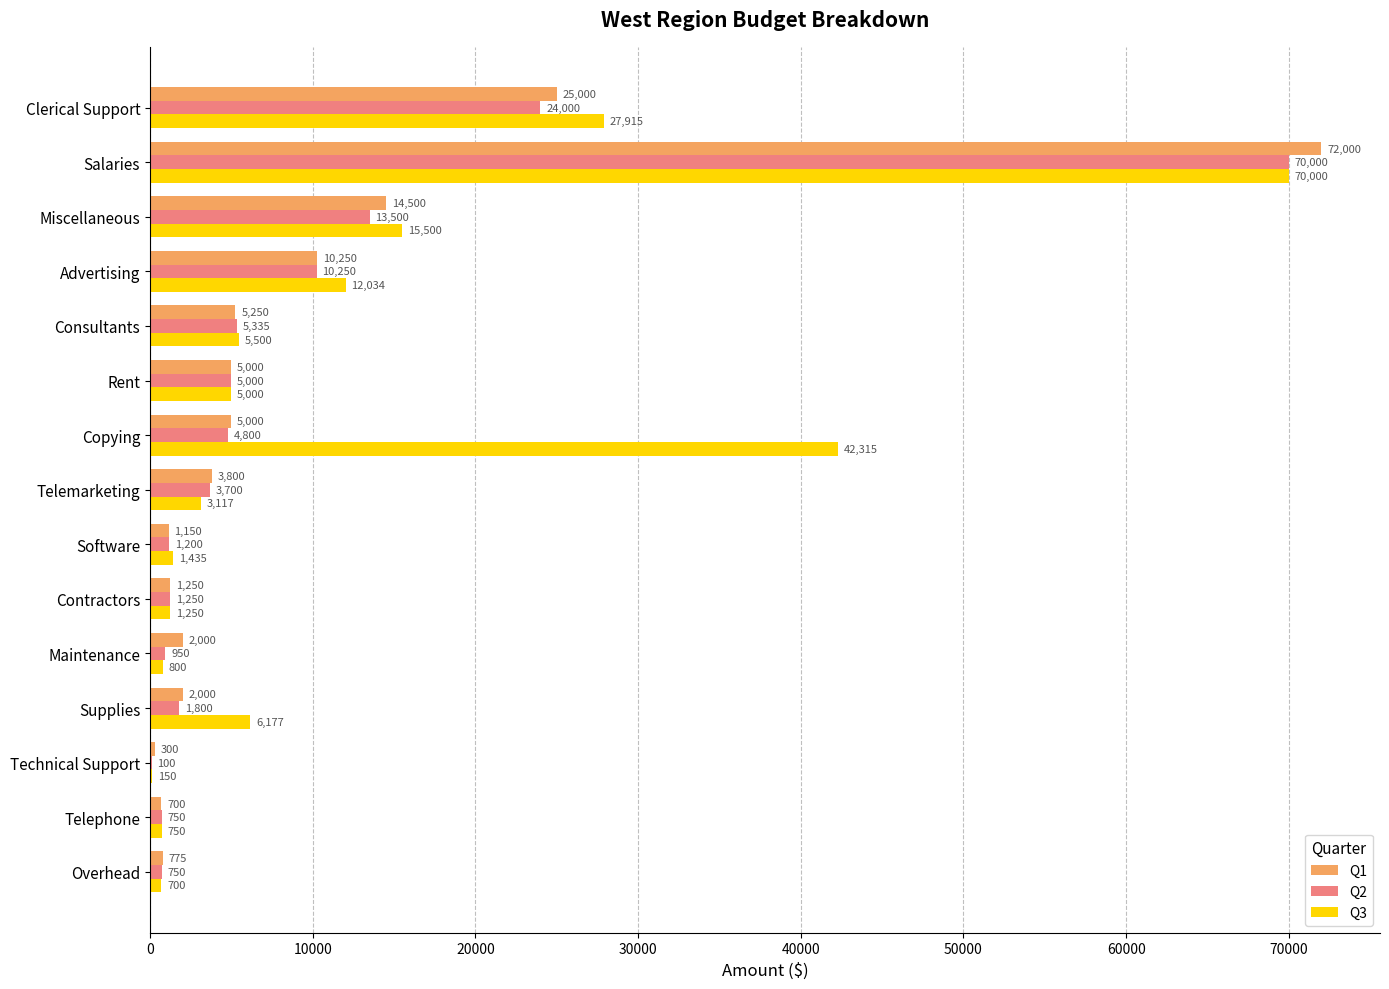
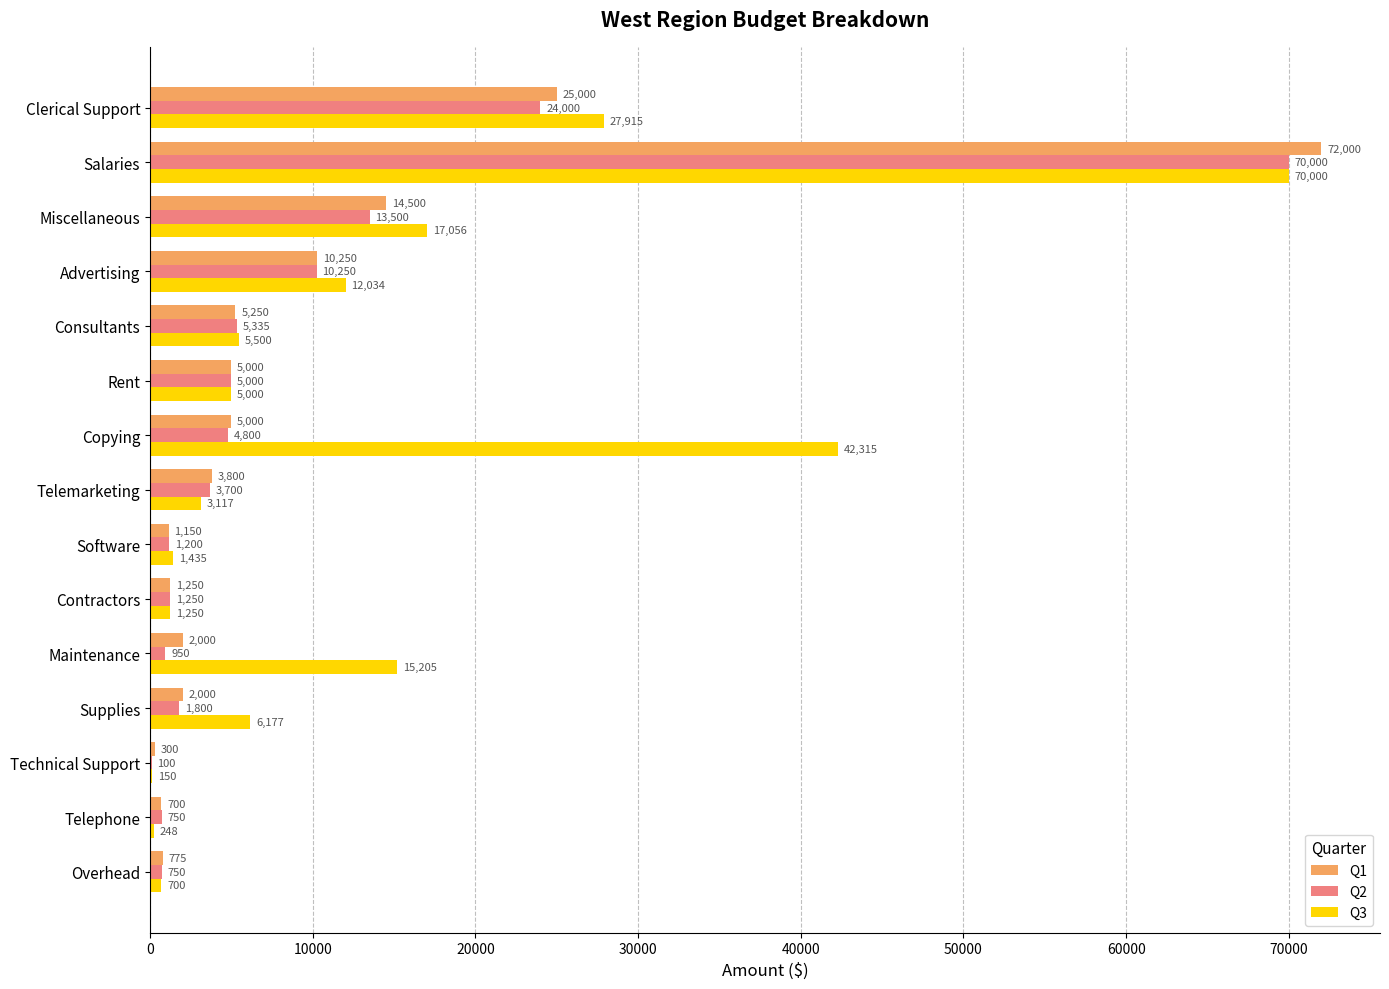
  {
    "Q3": {
      "Clerical Support": "27,915",
      "Salaries": "70,000",
-     "Miscellaneous": "15,500",
+     "Miscellaneous": "17,056",
      "Advertising": "12,034",
      "Consultants": "5,500",
      "Rent": "5,000",
      "Copying": "42,315",
      "Telemarketing": "3,117",
      "Software": "1,435",
      "Contractors": "1,250",
-     "Maintenance": "800",
+     "Maintenance": "15,205",
      "Supplies": "6,177",
      "Technical Support": "150",
-     "Telephone": "750",
+     "Telephone": "248",
      "Overhead": "700"
    }
  }
